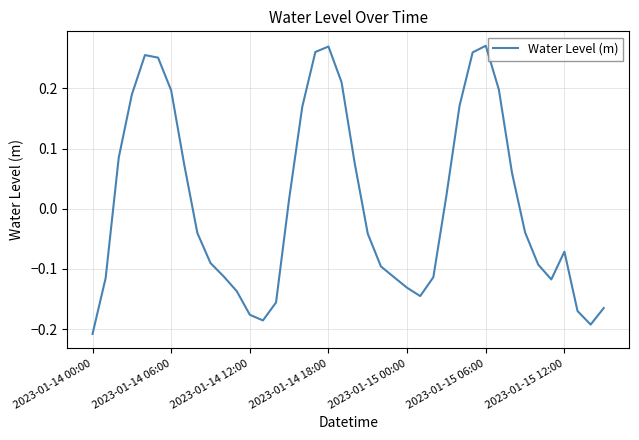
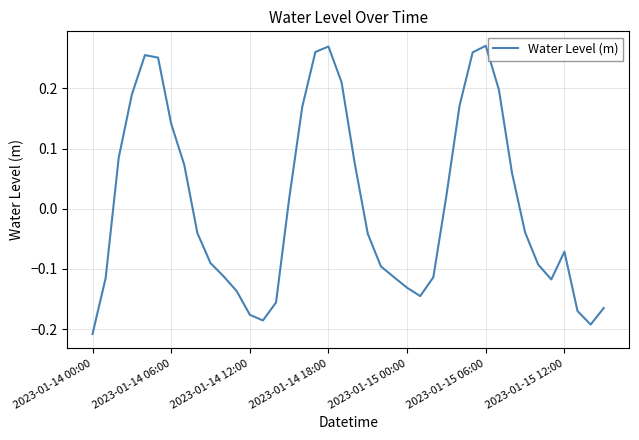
  {
    "2023-01-14 00:00": -0.21,
-   "2023-01-14 06:00": 0.20,
+   "2023-01-14 06:00": 0.14,
    "2023-01-14 12:00": -0.18,
    "2023-01-14 18:00": 0.27,
    "2023-01-15 00:00": -0.13,
    "2023-01-15 06:00": 0.27,
    "2023-01-15 12:00": -0.07
  }
